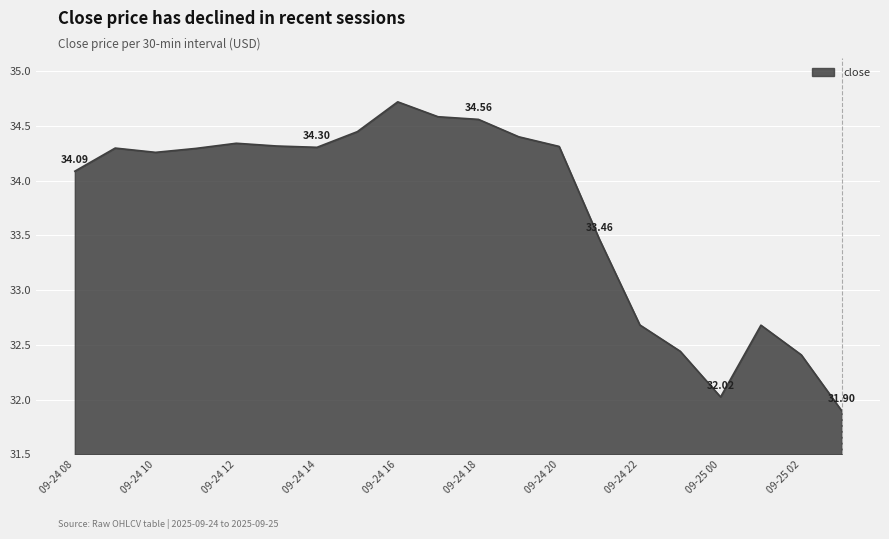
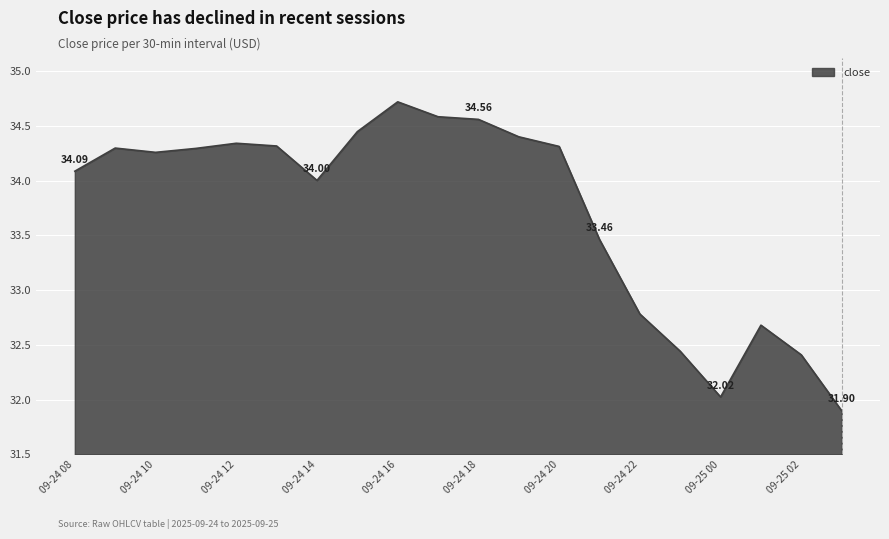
  {
    "09-24 08": 34.09,
-   "09-24 14": 34.30,
+   "09-24 14": 34.00,
    "09-24 18": 34.56,
-   "09-24 22": 32.68,
+   "09-24 22": 32.78,
    "09-25 00": 32.02
  }
